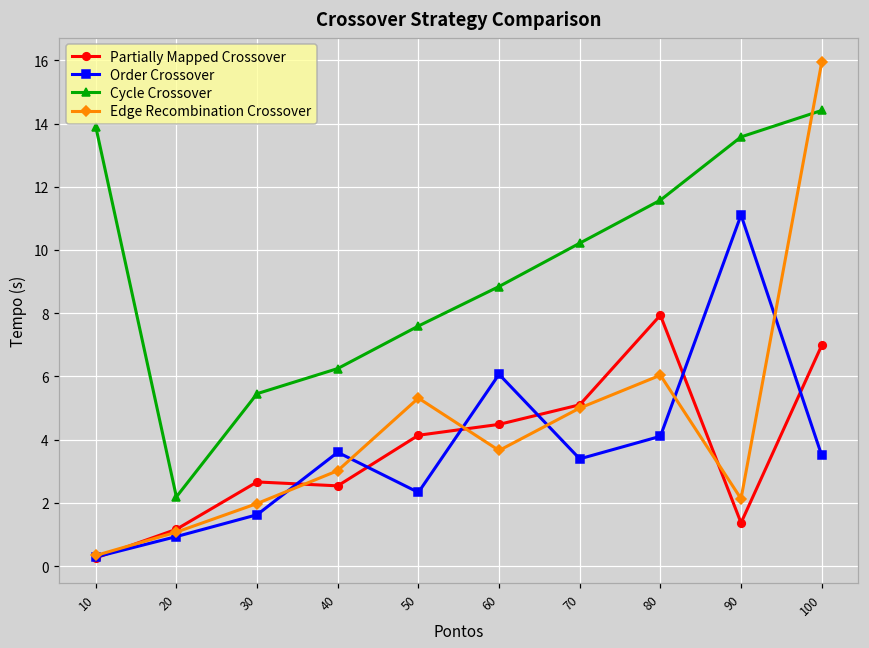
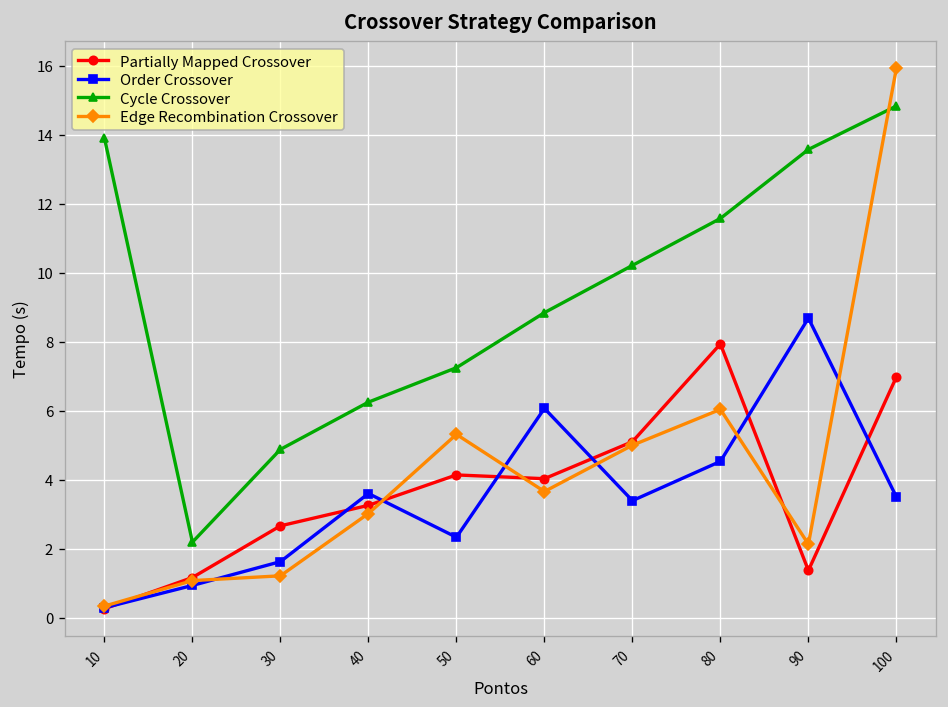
  {
    "Partially Mapped Crossover": {
      "20": 1.2,
      "30": 2.7,
-     "40": 2.5,
+     "40": 3.3,
      "50": 4.1,
-     "60": 4.5,
+     "60": 4.0,
      "70": 5.1,
      "80": 7.9,
      "90": 1.4,
      "100": 7.0
    },
    "Order Crossover": {
      "20": 0.9,
      "30": 1.6,
      "40": 3.6,
      "50": 2.3,
      "60": 6.1,
      "70": 3.4,
-     "80": 4.1,
-     "90": 11.1,
+     "80": 4.5,
+     "90": 8.7,
      "100": 3.5
    },
    "Cycle Crossover": {
      "10": 13.9,
      "20": 2.2,
-     "30": 5.5,
+     "30": 4.9,
      "40": 6.2,
-     "50": 7.6,
+     "50": 7.2,
      "60": 8.8,
      "70": 10.2,
      "80": 11.6,
      "90": 13.6,
-     "100": 14.4
+     "100": 14.8
    },
    "Edge Recombination Crossover": {
      "20": 1.1,
-     "30": 2.0,
+     "30": 1.2,
      "40": 3.0,
      "50": 5.3,
      "60": 3.7,
      "70": 5.0,
      "80": 6.0,
      "90": 2.1,
      "100": 15.9
    }
  }
